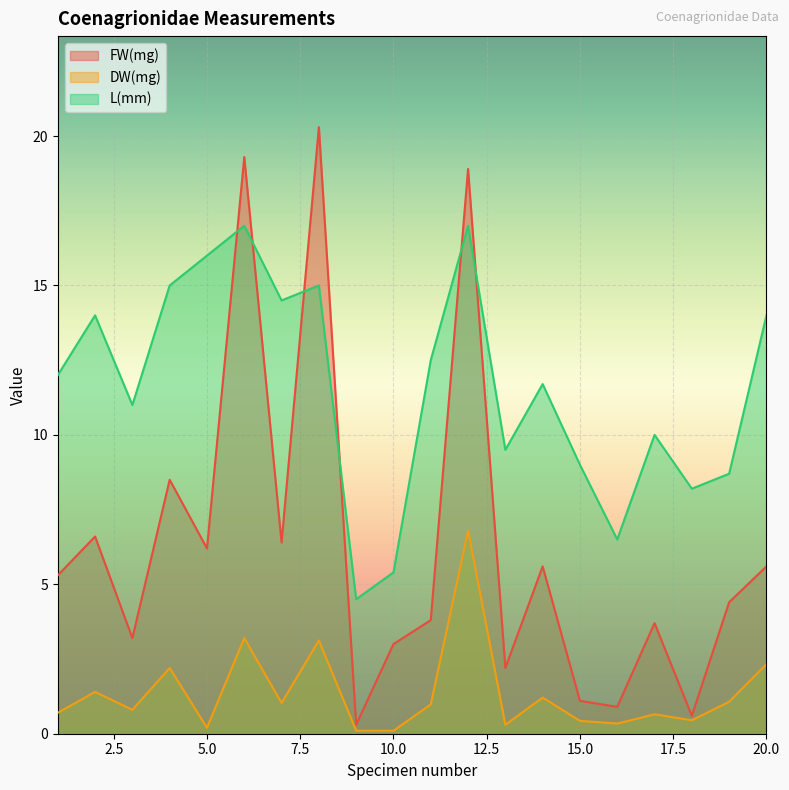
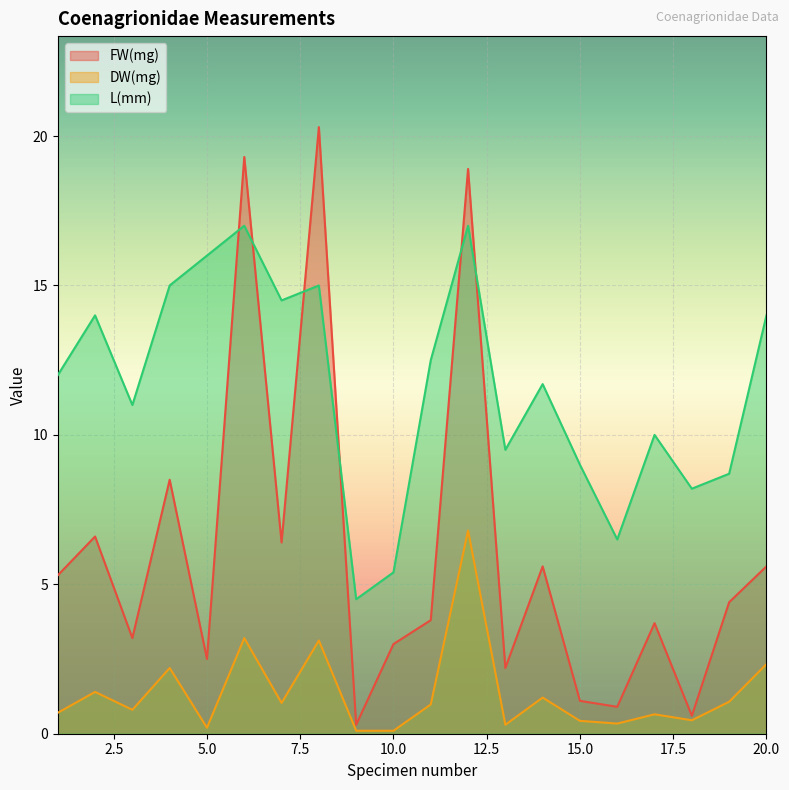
  {
    "FW(mg)": {
-     "5.0": 6.2,
+     "5.0": 2.5,
      "10.0": 3.0,
      "15.0": 1.1,
      "20.0": 5.6
    },
    "DW(mg)": {
      "5.0": 0.2,
      "10.0": 0.1,
      "15.0": 0.4,
      "20.0": 2.3
    },
    "L(mm)": {
      "5.0": 16.0,
      "10.0": 5.4,
      "15.0": 9.0,
      "20.0": 14.0
    }
  }
